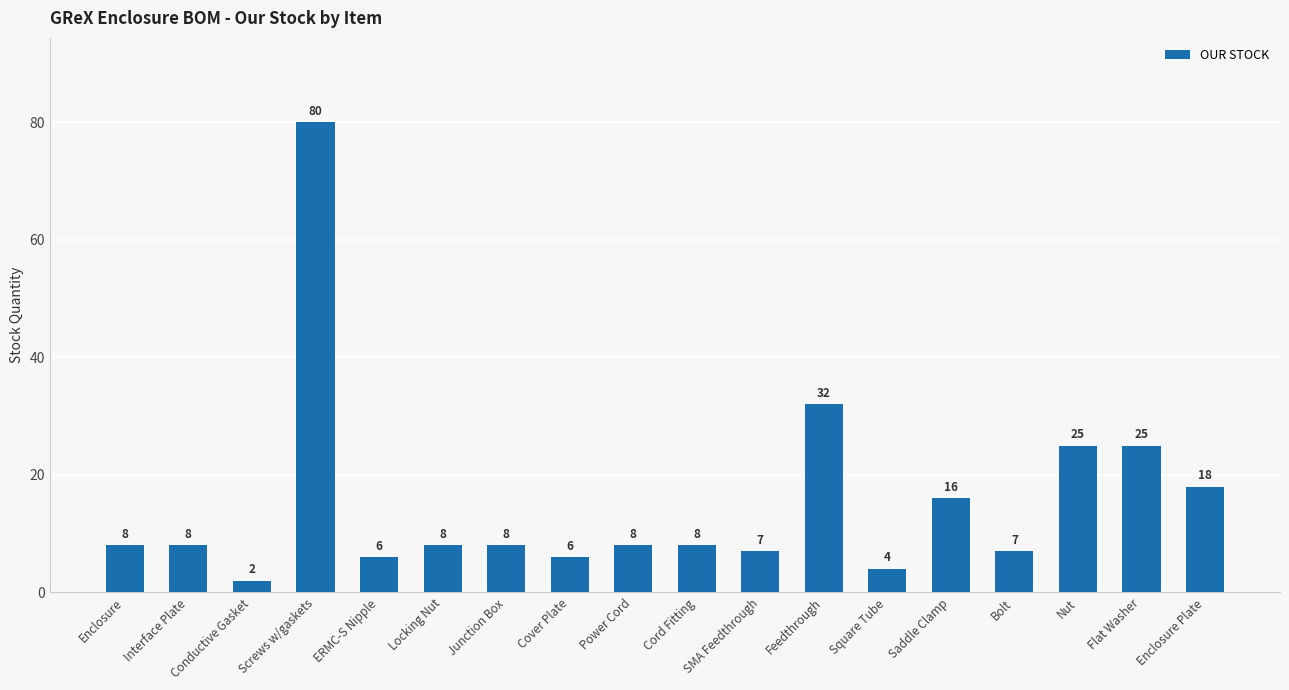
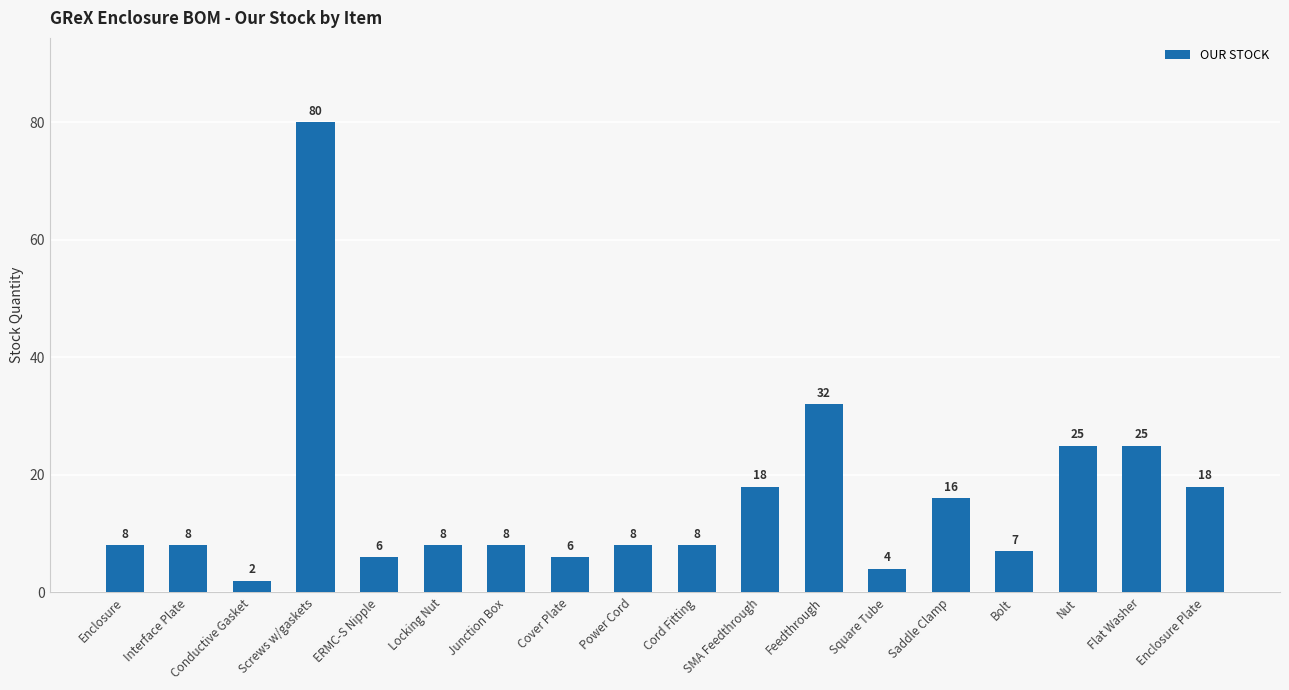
  {
    "Enclosure": 8,
    "Interface Plate": 8,
    "Conductive Gasket": 2,
    "Screws w/gaskets": 80,
    "ERMC-S Nipple": 6,
    "Locking Nut": 8,
    "Junction Box": 8,
    "Cover Plate": 6,
    "Power Cord": 8,
    "Cord Fitting": 8,
-   "SMA Feedthrough": 7,
+   "SMA Feedthrough": 18,
    "Feedthrough": 32,
    "Square Tube": 4,
    "Saddle Clamp": 16,
    "Bolt": 7,
    "Nut": 25,
    "Flat Washer": 25,
    "Enclosure Plate": 18
  }
